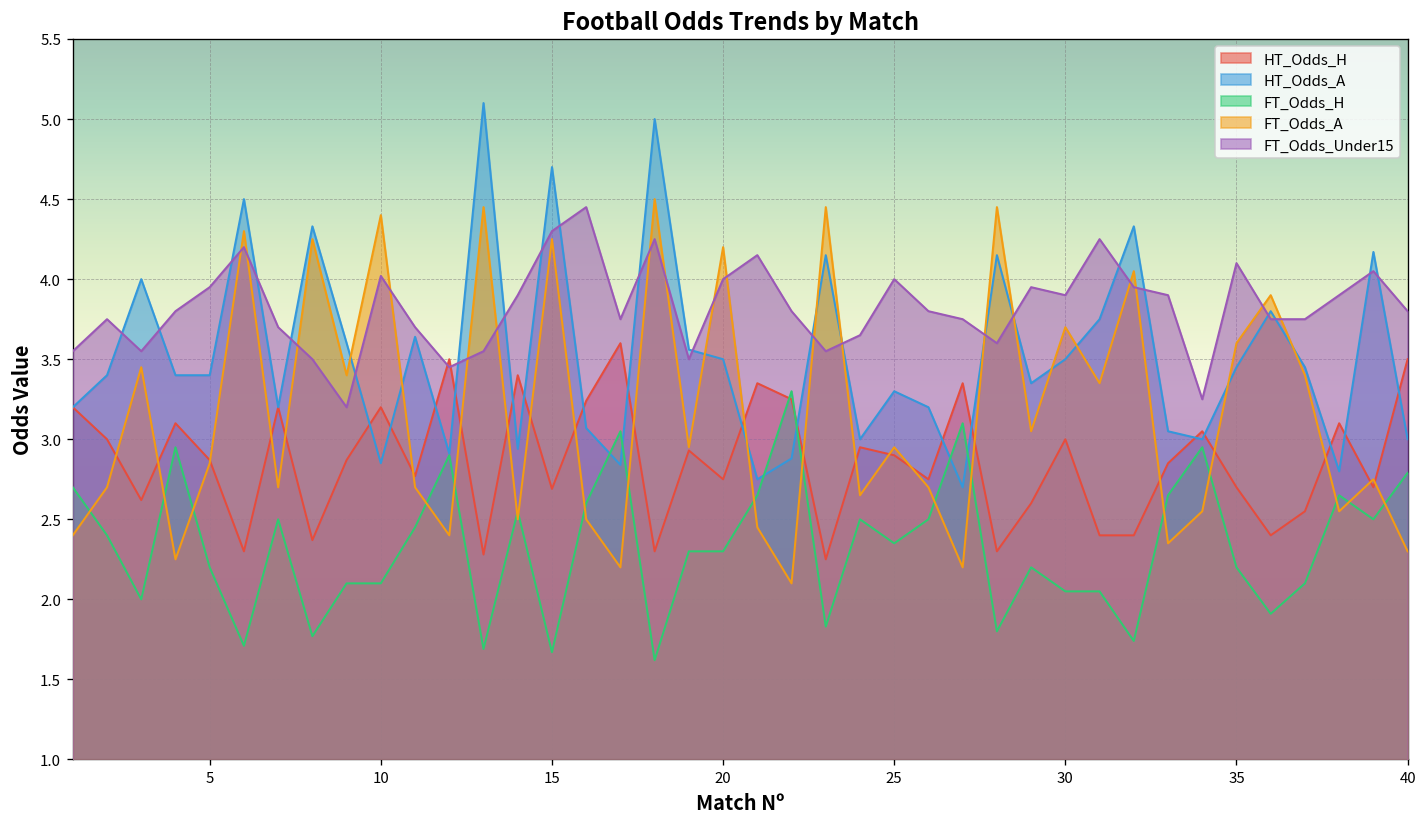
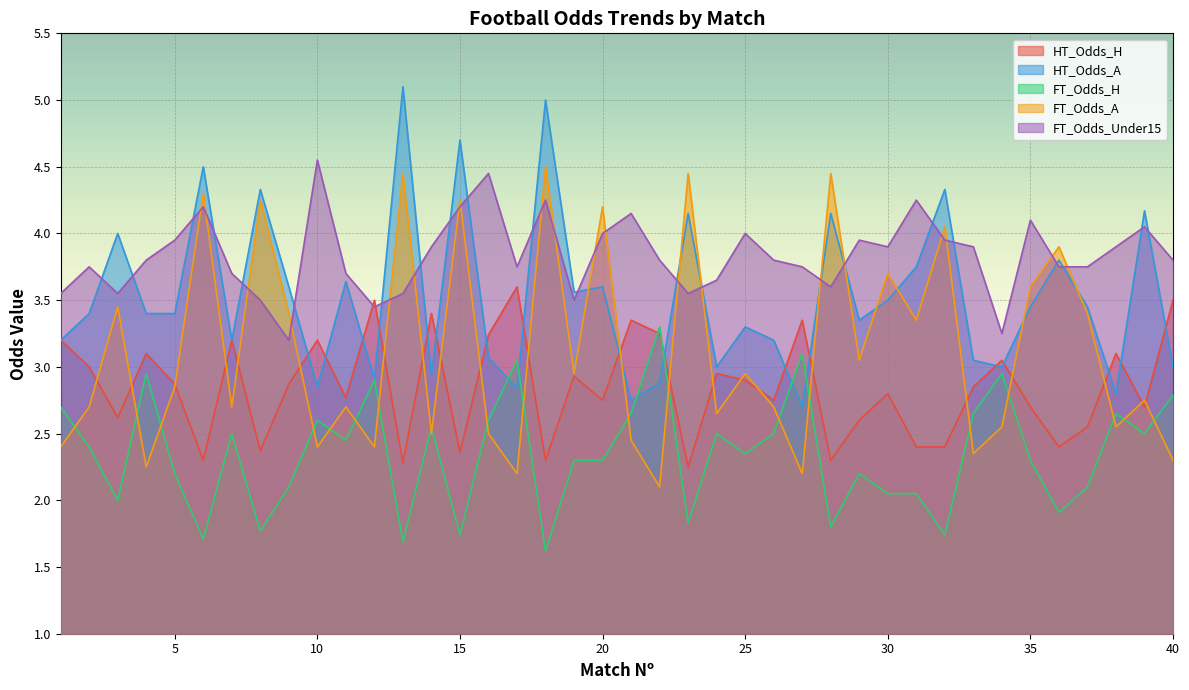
  {
    "HT_Odds_H": {
      "5": 2.87,
      "10": 3.20,
-     "15": 2.69,
+     "15": 2.36,
      "20": 2.75,
      "25": 2.90,
-     "30": 3.0,
+     "30": 2.8,
      "35": 2.70,
      "40": 3.50
    },
    "HT_Odds_A": {
      "5": 3.4,
      "10": 2.85,
      "15": 4.7,
-     "20": 3.5,
+     "20": 3.6,
      "25": 3.3,
      "30": 3.5,
      "35": 3.45,
      "40": 3.0
    },
    "FT_Odds_H": {
      "5": 2.20,
-     "10": 2.1,
-     "15": 1.67,
+     "10": 2.6,
+     "15": 1.74,
      "20": 2.30,
      "25": 2.35,
      "30": 2.05,
-     "35": 2.2,
+     "35": 2.3,
      "40": 2.79
    },
    "FT_Odds_A": {
      "5": 2.85,
-     "10": 4.4,
+     "10": 2.4,
      "15": 4.25,
      "20": 4.2,
      "25": 2.95,
      "30": 3.7,
      "35": 3.6,
      "40": 2.3
    },
    "FT_Odds_Under15": {
      "5": 3.95,
-     "10": 4.02,
-     "15": 4.3,
+     "10": 4.55,
+     "15": 4.2,
      "20": 4.00,
      "25": 4.00,
      "30": 3.90,
      "35": 4.10,
      "40": 3.80
    }
  }
